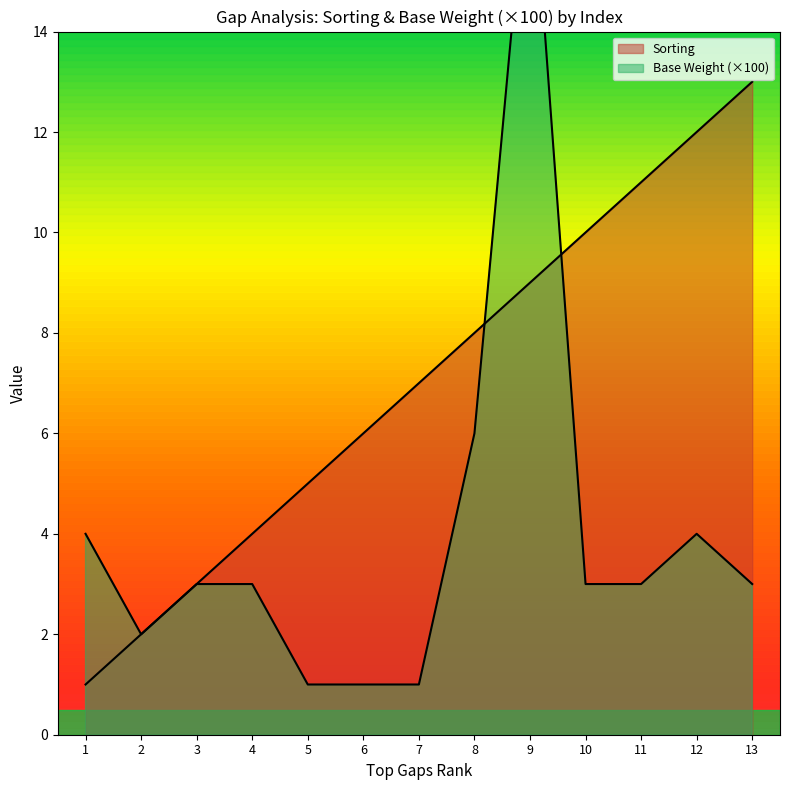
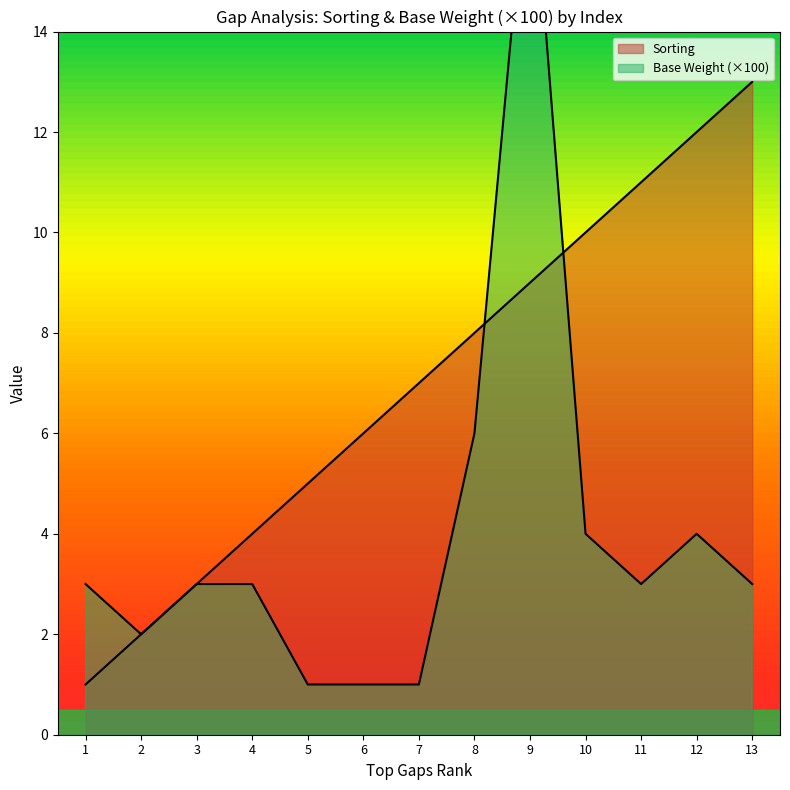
  {
    "Sorting": {
      "1": 1.0,
      "4": 4.0,
      "5": 5.0,
      "6": 6.0,
      "7": 7.0,
      "8": 8.0,
      "9": 9.0,
      "10": 10.0,
      "11": 11.0,
      "12": 12.0,
      "13": 13.0
    },
    "Base Weight (×100)": {
-     "1": 4.0,
+     "1": 3.0,
      "4": 3.0,
      "5": 1.0,
      "6": 1.0,
      "7": 1.0,
      "8": 6.0,
-     "10": 3.0,
+     "10": 4.0,
      "11": 3.0,
      "12": 4.0,
      "13": 3.0
    }
  }
